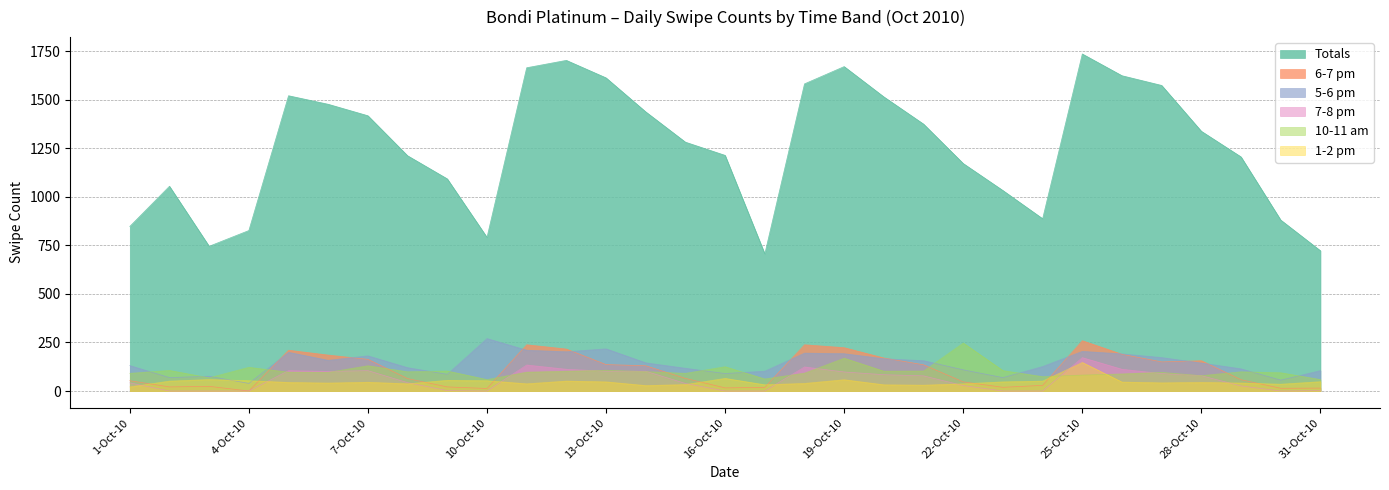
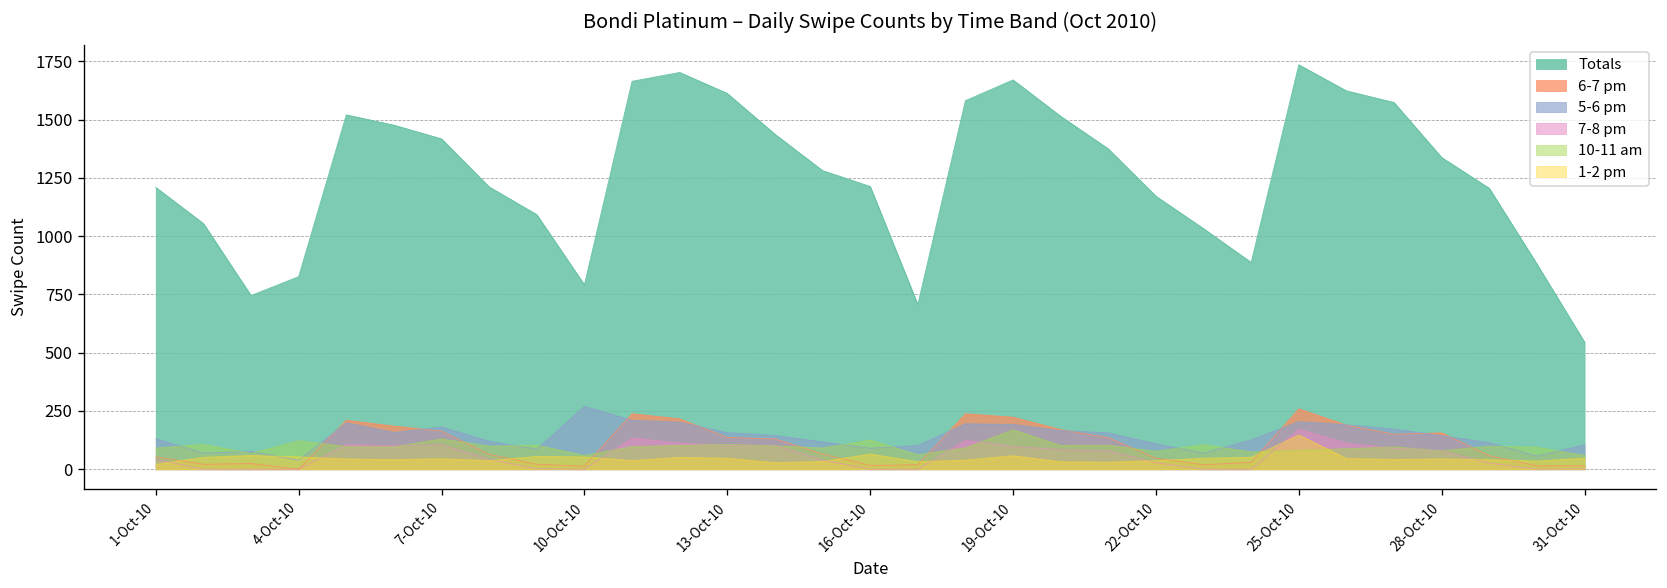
  {
    "Totals": {
-     "1-Oct-10": 850,
+     "1-Oct-10": 1210,
      "4-Oct-10": 830,
      "7-Oct-10": 1420,
      "10-Oct-10": 790,
      "13-Oct-10": 1610,
      "16-Oct-10": 1210,
      "19-Oct-10": 1670,
      "22-Oct-10": 1170,
      "25-Oct-10": 1740,
      "28-Oct-10": 1340,
-     "31-Oct-10": 720
+     "31-Oct-10": 550
    },
    "6-7 pm": {
      "7-Oct-10": 160,
      "13-Oct-10": 140,
      "16-Oct-10": 20,
      "19-Oct-10": 220,
      "25-Oct-10": 260
    },
    "5-6 pm": {
      "1-Oct-10": 130,
      "4-Oct-10": 40,
      "7-Oct-10": 180,
      "10-Oct-10": 270,
-     "13-Oct-10": 220,
+     "13-Oct-10": 160,
      "16-Oct-10": 90,
      "19-Oct-10": 190,
      "22-Oct-10": 110,
      "25-Oct-10": 200,
      "31-Oct-10": 110
    },
    "7-8 pm": {
      "7-Oct-10": 110,
      "16-Oct-10": 0,
      "19-Oct-10": 100,
      "25-Oct-10": 170
    },
    "10-11 am": {
      "1-Oct-10": 90,
      "4-Oct-10": 120,
      "7-Oct-10": 130,
      "16-Oct-10": 130,
      "19-Oct-10": 170,
-     "22-Oct-10": 250,
+     "22-Oct-10": 80,
      "25-Oct-10": 80
    },
    "1-2 pm": {
      "1-Oct-10": 20,
      "4-Oct-10": 50,
      "7-Oct-10": 50,
      "13-Oct-10": 50,
      "16-Oct-10": 70,
      "19-Oct-10": 60,
      "25-Oct-10": 150,
      "28-Oct-10": 40
    }
  }
